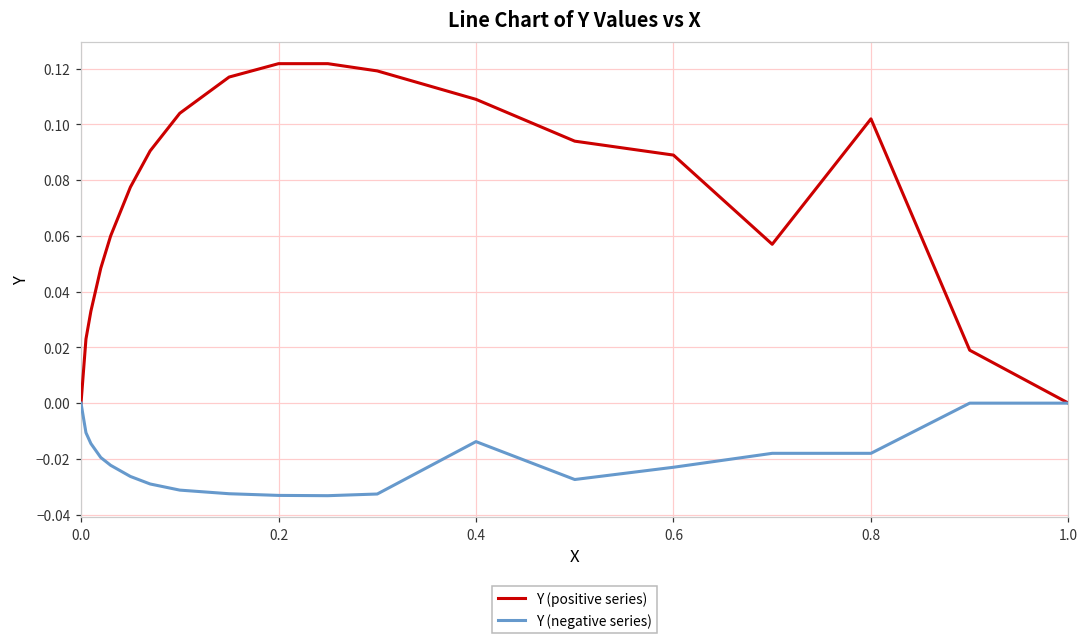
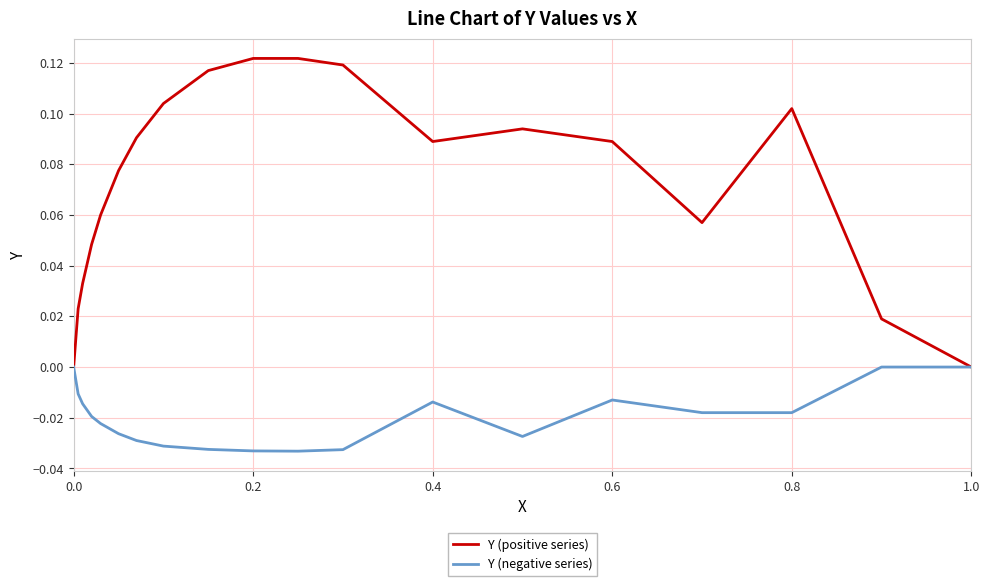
  {
    "Y (positive series)": {
      "0.2": 0.122,
-     "0.4": 0.109,
+     "0.4": 0.089,
      "0.6": 0.089,
      "0.8": 0.102
    },
    "Y (negative series)": {
      "0.2": -0.033,
      "0.4": -0.014,
-     "0.6": -0.023,
+     "0.6": -0.013,
      "0.8": -0.018
    }
  }
